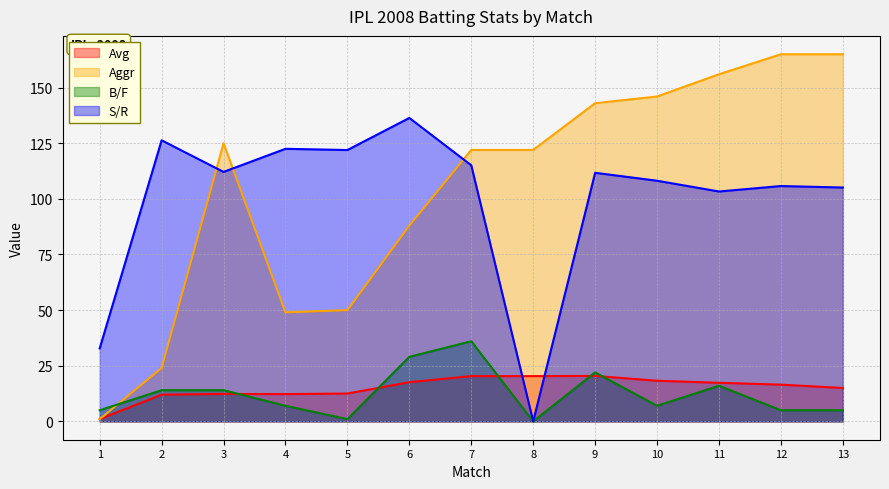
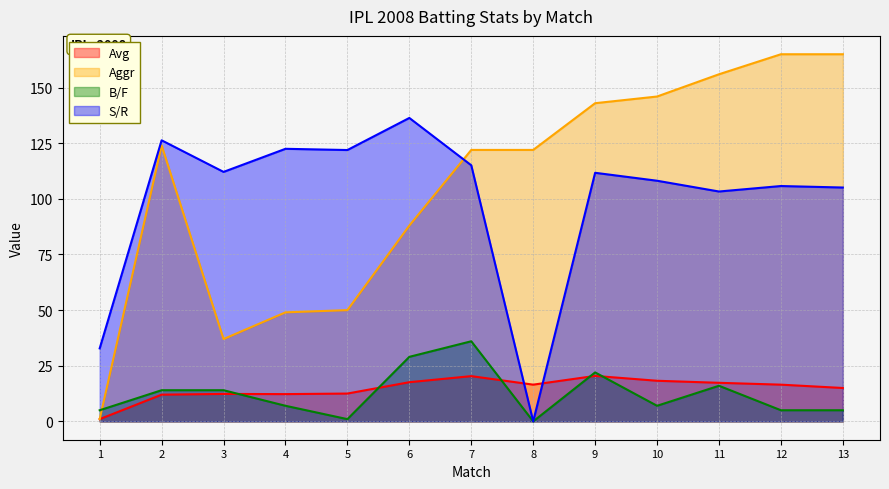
  {
    "Avg": {
      "2": 12,
      "3": 12,
      "4": 12,
      "5": 13,
      "6": 18,
      "7": 20,
-     "8": 20,
+     "8": 17,
      "9": 20,
      "10": 18,
      "11": 17,
      "12": 17,
      "13": 15
    },
    "Aggr": {
-     "2": 24,
-     "3": 125,
+     "2": 124,
+     "3": 37,
      "4": 49,
      "5": 50,
      "6": 88,
      "7": 122,
      "8": 122,
      "9": 143,
      "10": 146,
      "11": 156,
      "12": 165,
      "13": 165
    },
    "B/F": {
      "1": 5,
      "2": 14,
      "3": 14,
      "4": 7,
      "5": 1,
      "6": 29,
      "7": 36,
      "9": 22,
      "10": 7,
      "11": 16,
      "12": 5,
      "13": 5
    },
    "S/R": {
      "1": 33,
      "2": 126,
      "3": 112,
      "4": 123,
      "5": 122,
      "6": 136,
      "7": 115,
      "9": 112,
      "10": 108,
      "11": 103,
      "12": 106,
      "13": 105
    }
  }
